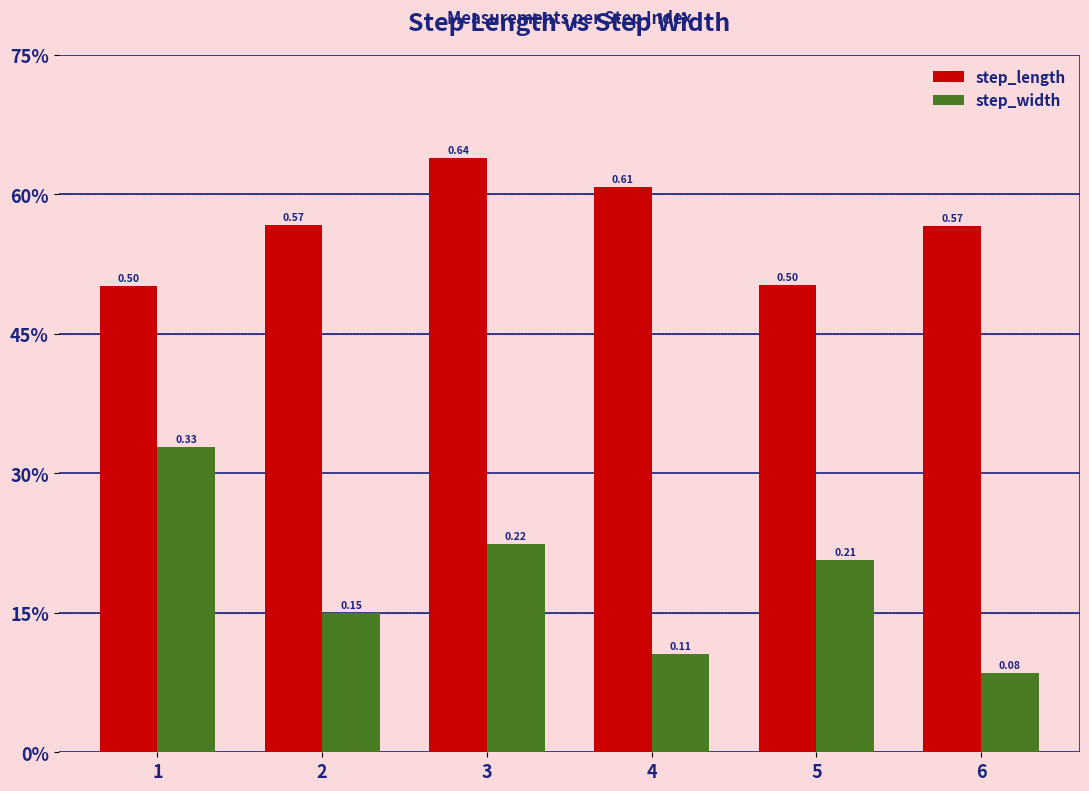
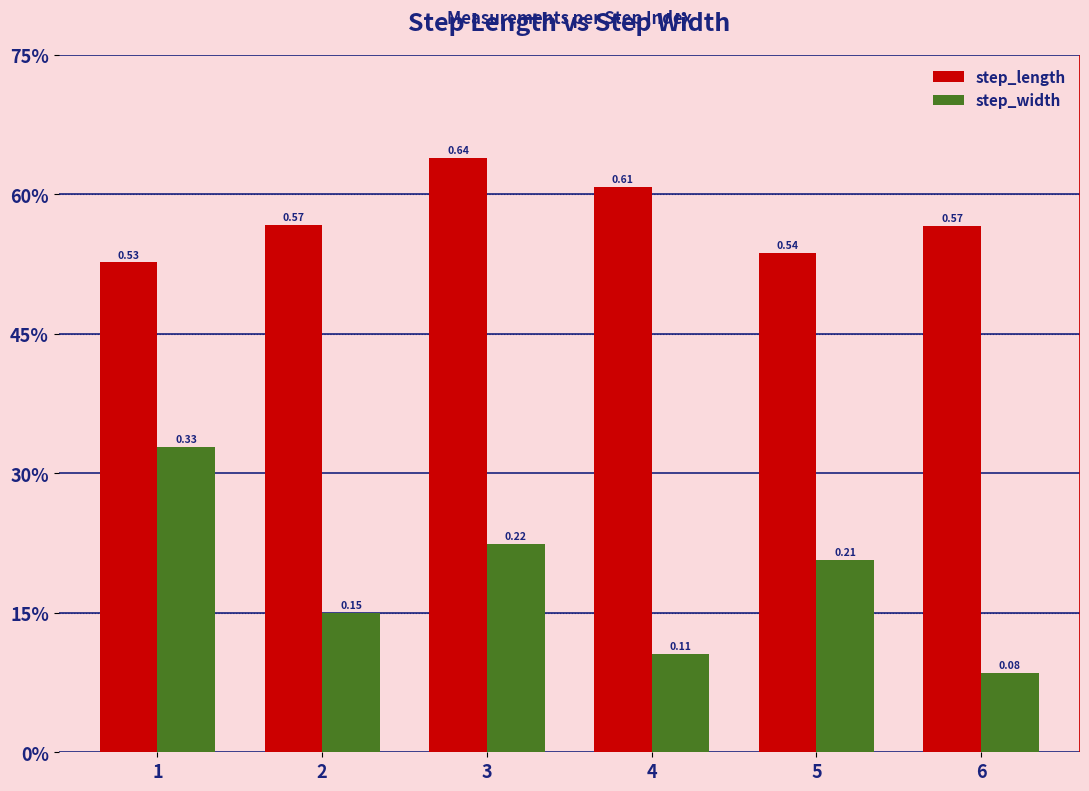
  {
    "step_length": {
-     "1": 0.50,
+     "1": 0.53,
      "2": 0.57,
      "3": 0.64,
      "4": 0.61,
-     "5": 0.50,
+     "5": 0.54,
      "6": 0.57
    },
    "step_width": {
      "1": 0.33,
      "2": 0.15,
      "3": 0.22,
      "4": 0.11,
      "5": 0.21,
      "6": 0.08
    }
  }
